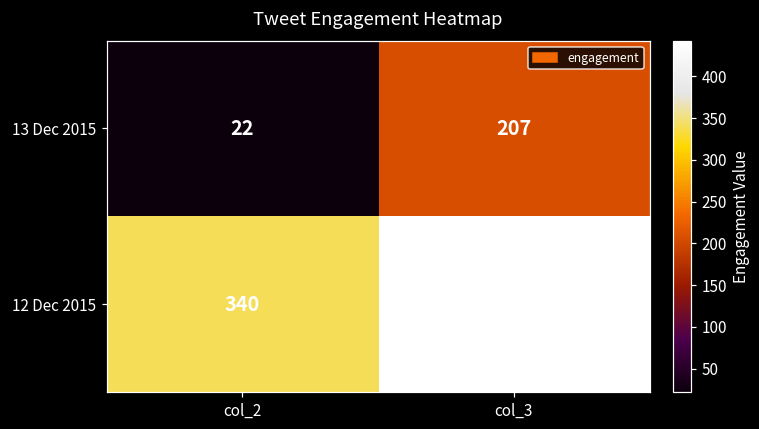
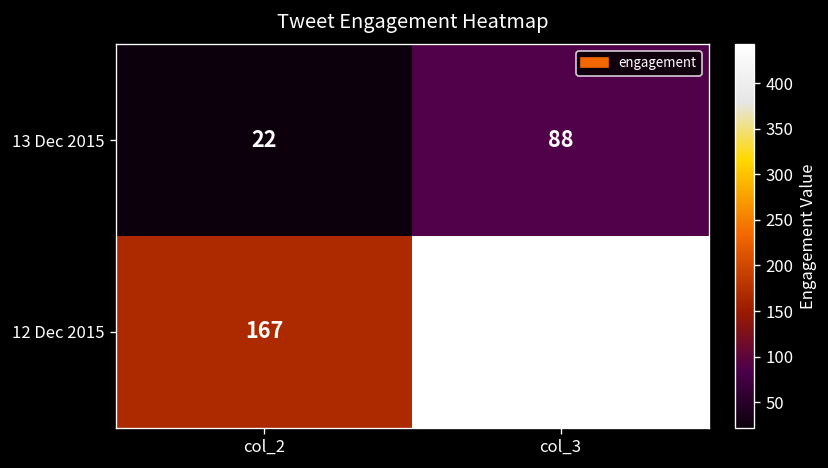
  {
    "13 Dec 2015": {
      "col_2": 22,
-     "col_3": 207
+     "col_3": 88
    },
    "12 Dec 2015": {
-     "col_2": 340
+     "col_2": 167
    }
  }
